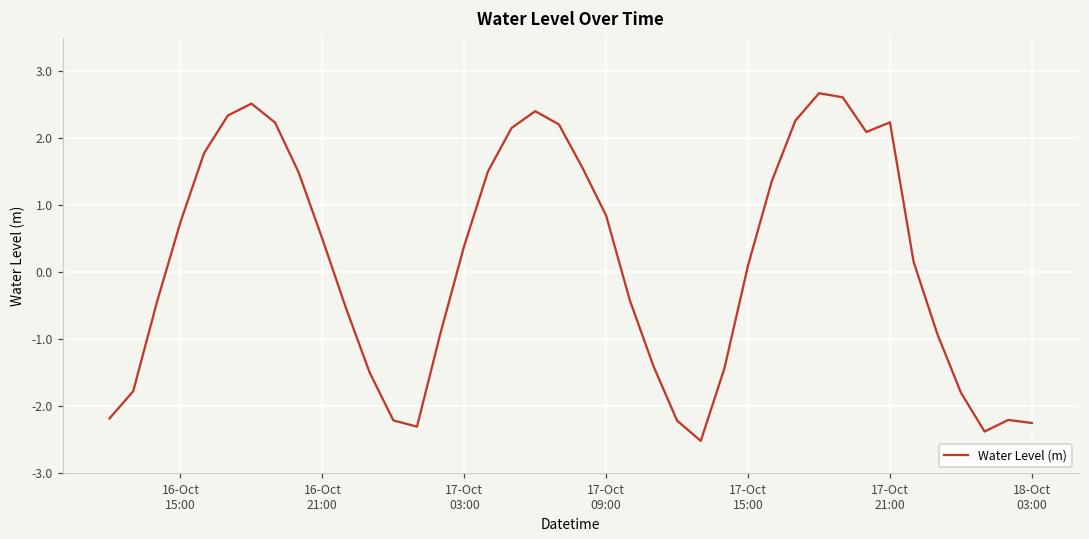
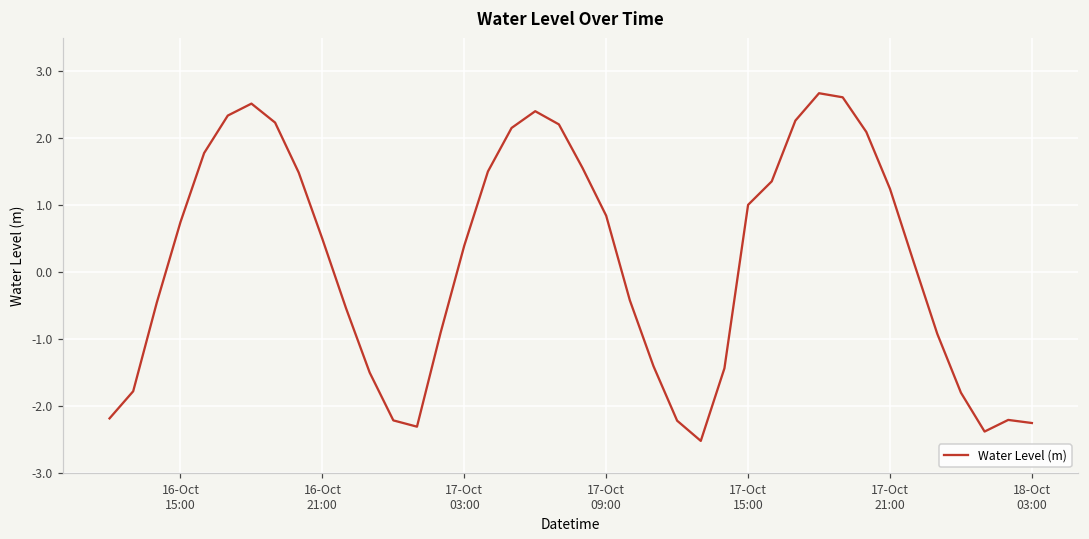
  {
    "16-Oct 15:00": 0.7,
    "16-Oct 21:00": 0.5,
    "17-Oct 03:00": 0.4,
    "17-Oct 09:00": 0.8,
-   "17-Oct 15:00": 0.1,
-   "17-Oct 21:00": 2.2,
+   "17-Oct 15:00": 1.0,
+   "17-Oct 21:00": 1.2,
    "18-Oct 03:00": -2.3
  }
